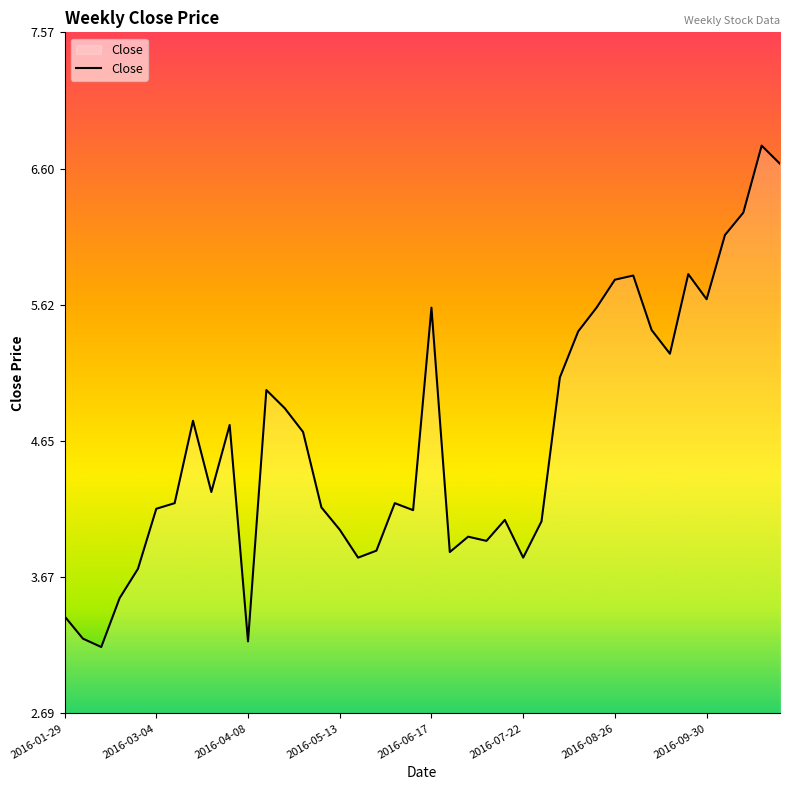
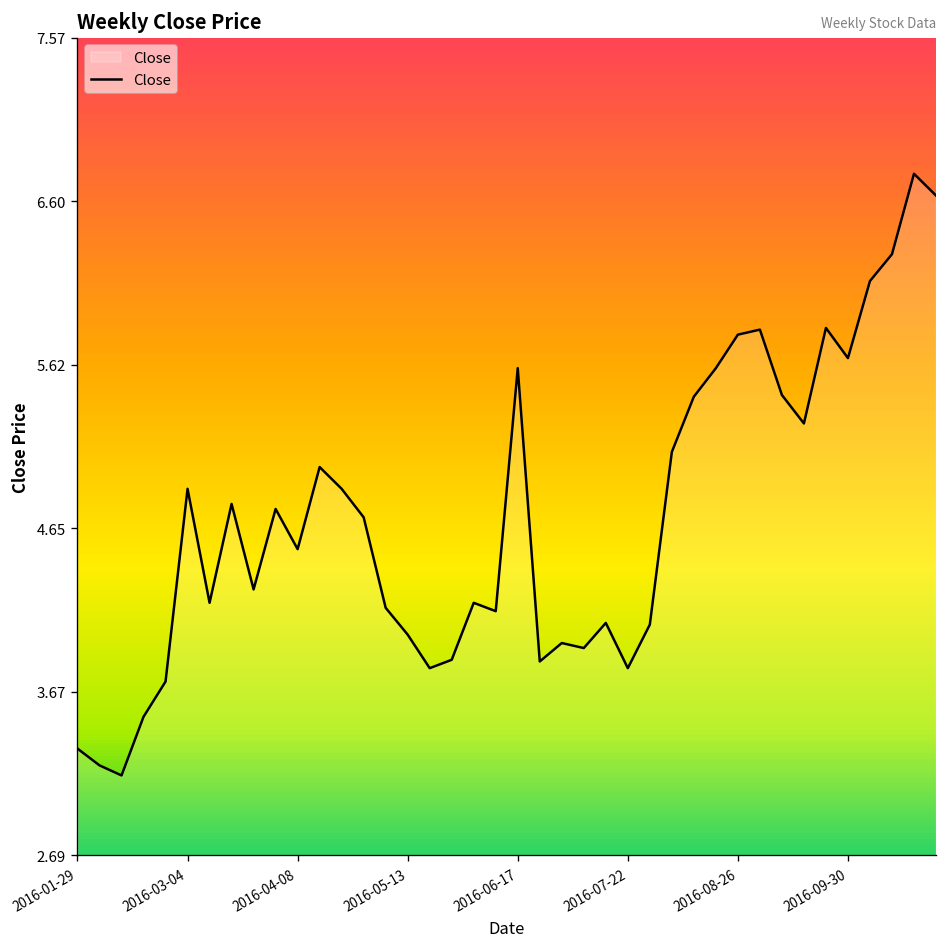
  {
-   "2016-01-29": 3.39,
-   "2016-03-04": 4.16,
-   "2016-04-08": 3.21,
+   "2016-01-29": 3.33,
+   "2016-03-04": 4.88,
+   "2016-04-08": 4.52,
    "2016-05-13": 4.01,
    "2016-06-17": 5.60,
    "2016-07-22": 3.81,
    "2016-08-26": 5.80,
    "2016-09-30": 5.66
  }
